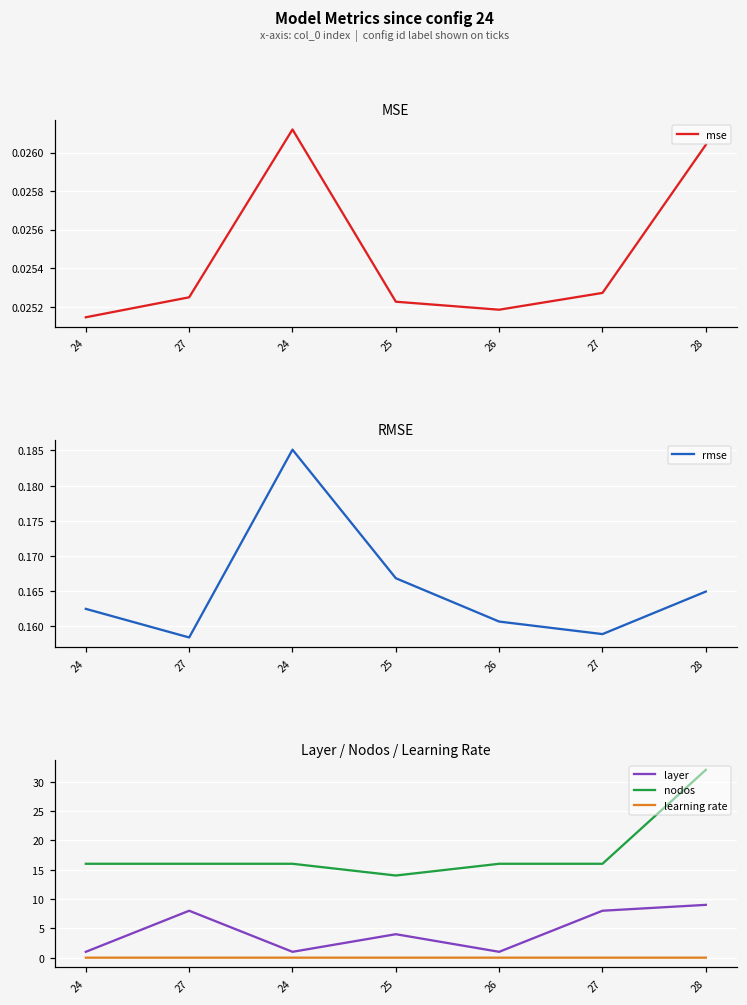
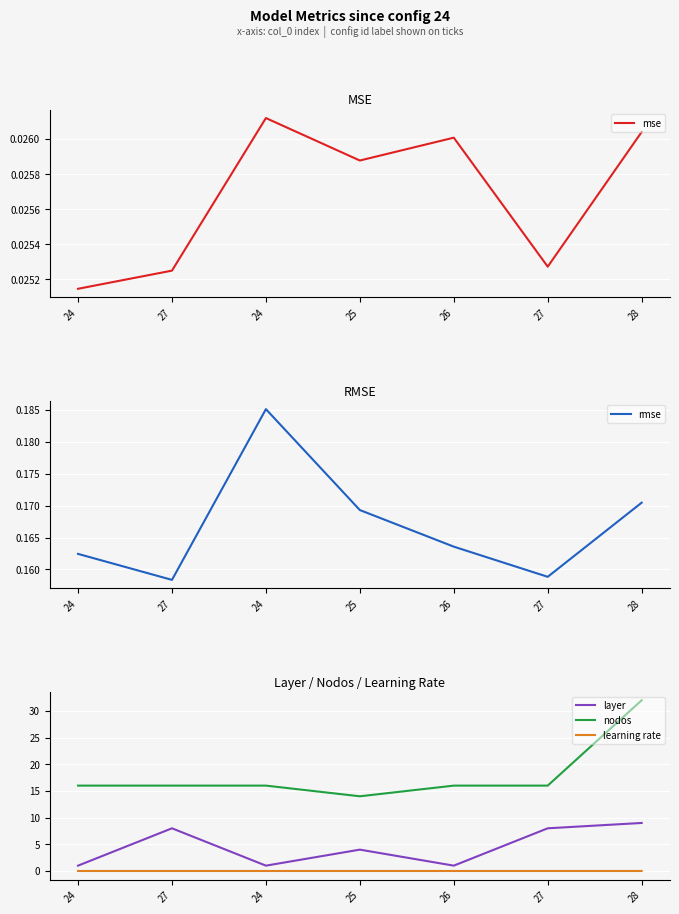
  {
    "MSE": {
-     "25": 0.02523,
-     "26": 0.02518
+     "25": 0.02588,
+     "26": 0.02601
    },
    "RMSE": {
-     "25": 0.167,
-     "26": 0.161,
-     "28": 0.165
+     "25": 0.169,
+     "26": 0.164,
+     "28": 0.170
    },
    "Layer / Nodos / Learning Rate": {
      "layer": {
        "25": 4,
        "26": 1,
        "28": 9
      },
      "nodos": {
        "25": 14,
        "26": 16
      },
      "learning rate": {
        "25": 0,
        "26": 0,
        "28": 0
      }
    }
  }
